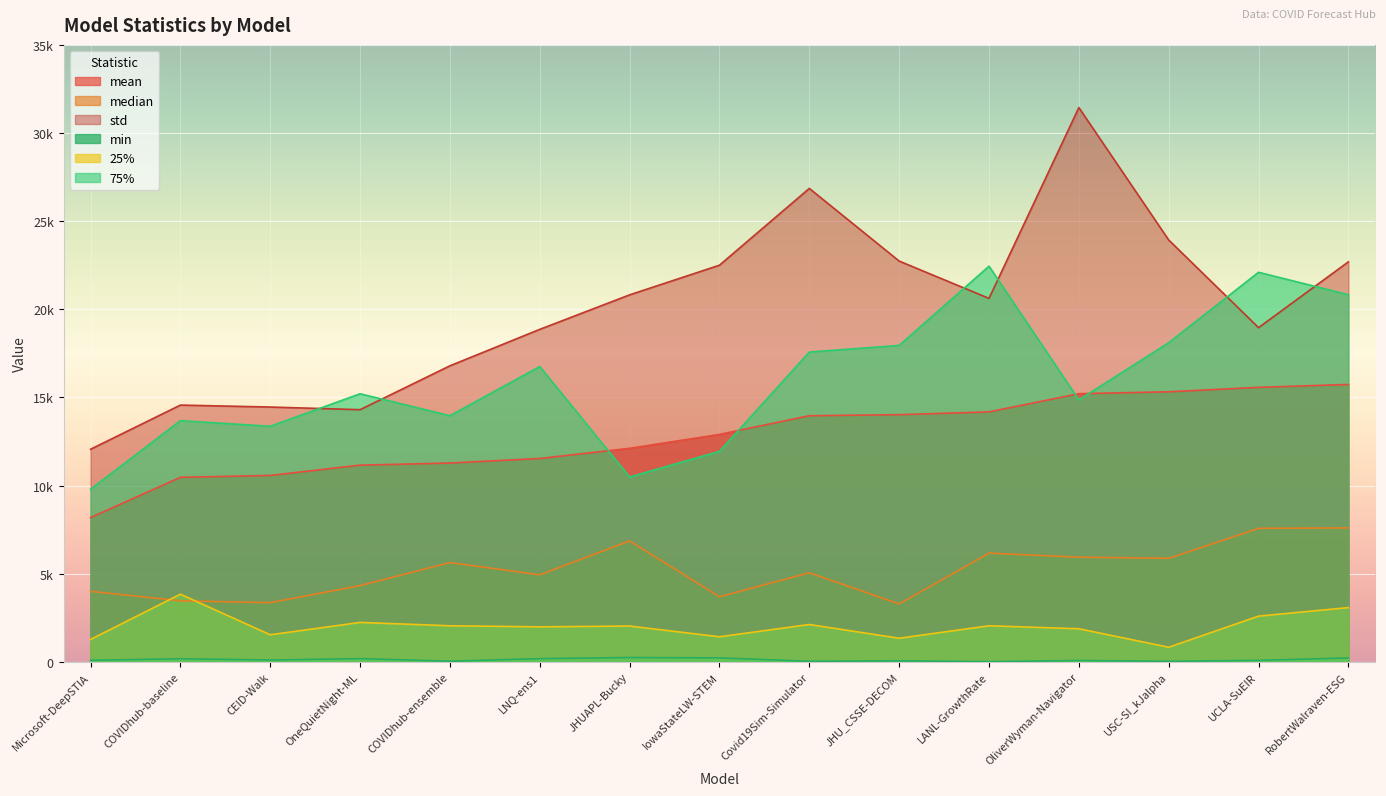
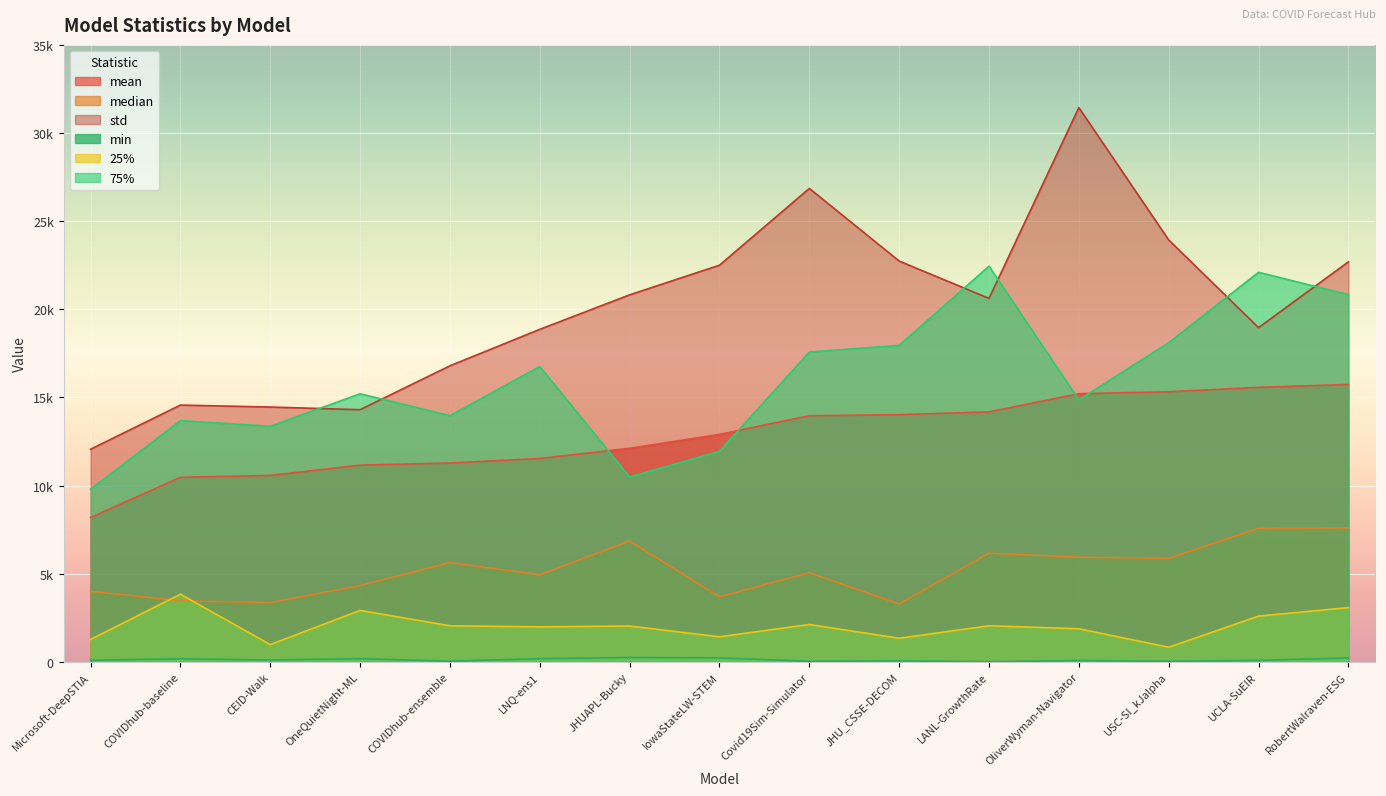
  {
    "25%": {
      "Microsoft-DeepSTIA": 1300,
      "COVIDhub-baseline": 3800,
-     "CEID-Walk": 1500,
-     "OneQuietNight-ML": 2200,
+     "CEID-Walk": 1000,
+     "OneQuietNight-ML": 2900,
      "COVIDhub-ensemble": 2000,
      "LNQ-ens1": 2000,
      "JHUAPL-Bucky": 2000,
      "IowaStateLW-STEM": 1400,
      "Covid19Sim-Simulator": 2100,
      "JHU_CSSE-DECOM": 1300,
      "LANL-GrowthRate": 2000,
      "OliverWyman-Navigator": 1900,
      "USC-SI_kJalpha": 800,
      "UCLA-SuEIR": 2600,
      "RobertWalraven-ESG": 3100
    }
  }
